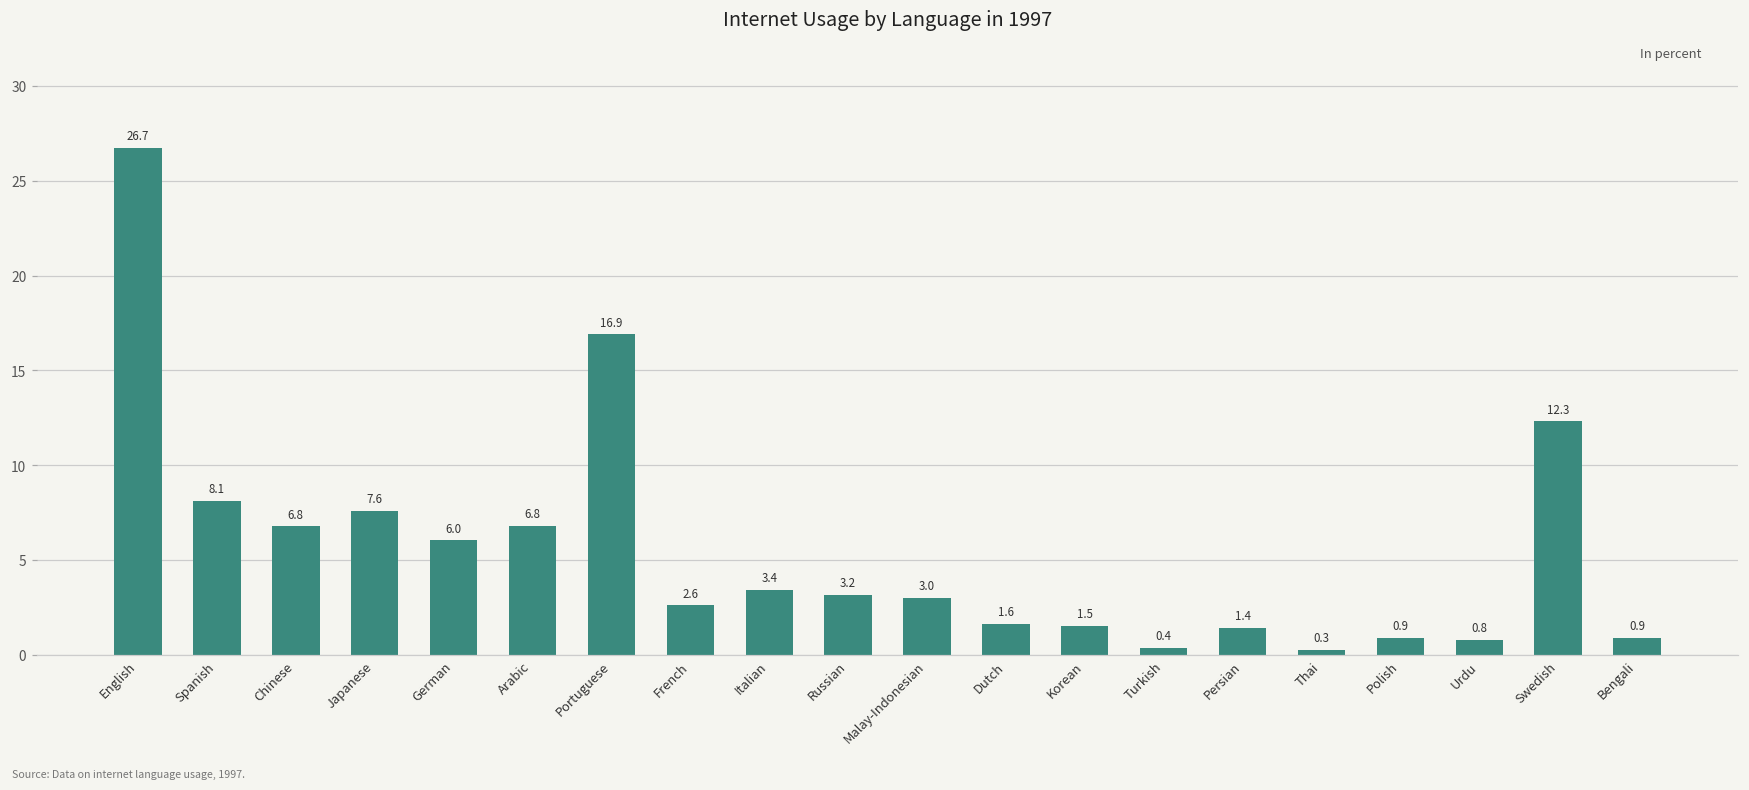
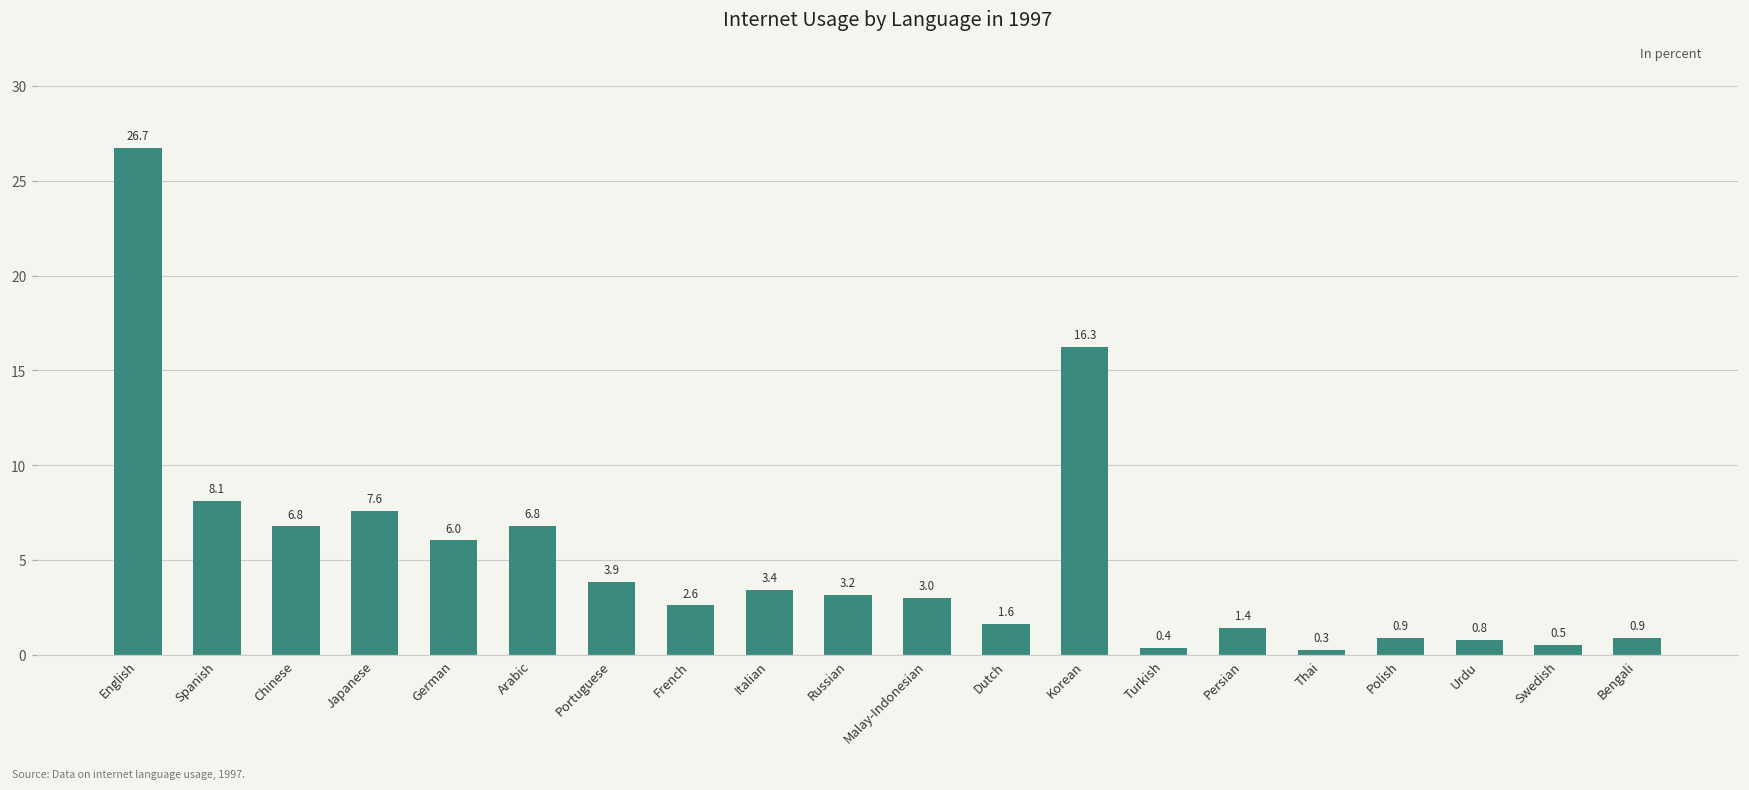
  {
    "English": 26.7,
    "Spanish": 8.1,
    "Chinese": 6.8,
    "Japanese": 7.6,
    "German": 6.0,
    "Arabic": 6.8,
-   "Portuguese": 16.9,
+   "Portuguese": 3.9,
    "French": 2.6,
    "Italian": 3.4,
    "Russian": 3.2,
    "Malay-Indonesian": 3.0,
    "Dutch": 1.6,
-   "Korean": 1.5,
+   "Korean": 16.3,
    "Turkish": 0.4,
    "Persian": 1.4,
    "Thai": 0.3,
    "Polish": 0.9,
    "Urdu": 0.8,
-   "Swedish": 12.3,
+   "Swedish": 0.5,
    "Bengali": 0.9
  }
